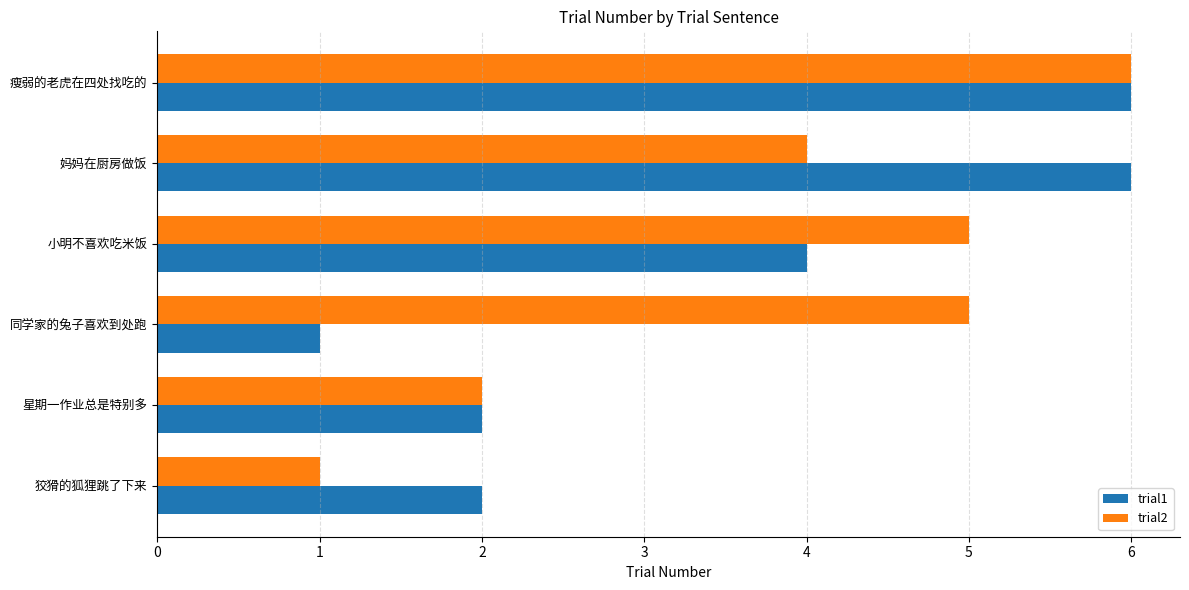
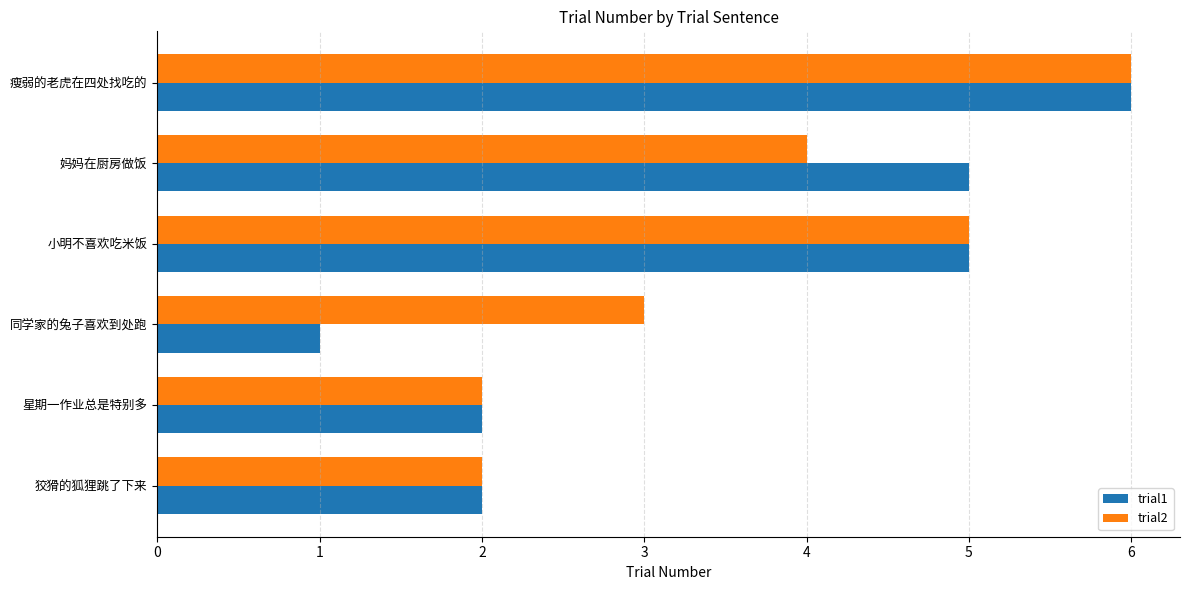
  {
    "trial1": {
      "瘦弱的老虎在四处找吃的": 6,
-     "妈妈在厨房做饭": 6,
-     "小明不喜欢吃米饭": 4,
+     "妈妈在厨房做饭": 5,
+     "小明不喜欢吃米饭": 5,
      "同学家的兔子喜欢到处跑": 1,
      "星期一作业总是特别多": 2,
      "狡猾的狐狸跳了下来": 2
    },
    "trial2": {
      "瘦弱的老虎在四处找吃的": 6,
      "妈妈在厨房做饭": 4,
      "小明不喜欢吃米饭": 5,
-     "同学家的兔子喜欢到处跑": 5,
+     "同学家的兔子喜欢到处跑": 3,
      "星期一作业总是特别多": 2,
-     "狡猾的狐狸跳了下来": 1
+     "狡猾的狐狸跳了下来": 2
    }
  }
